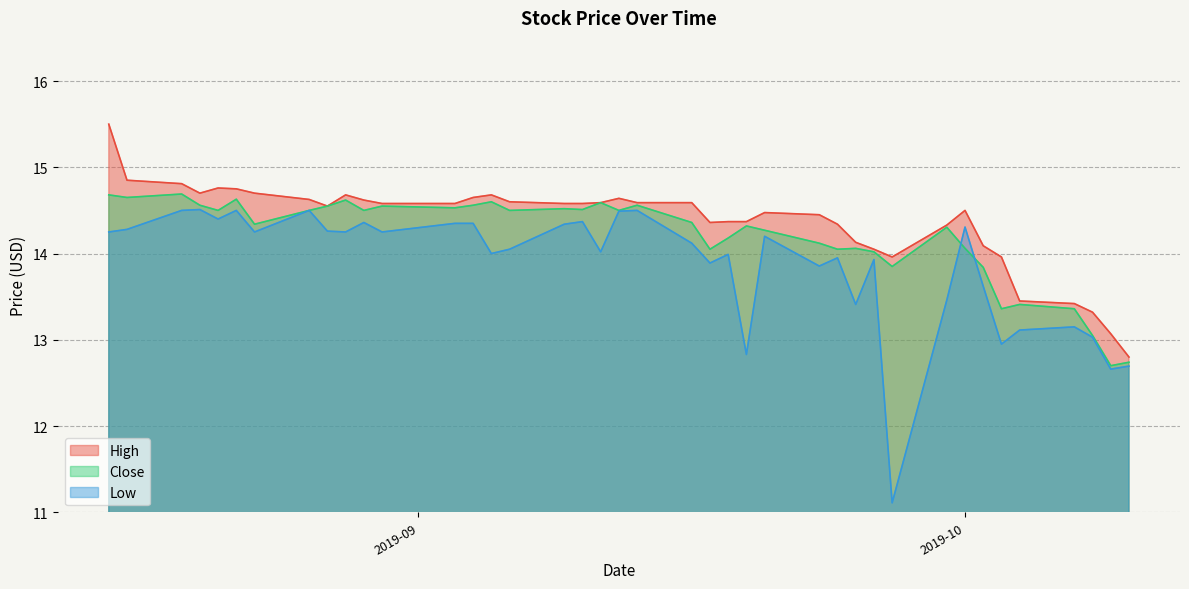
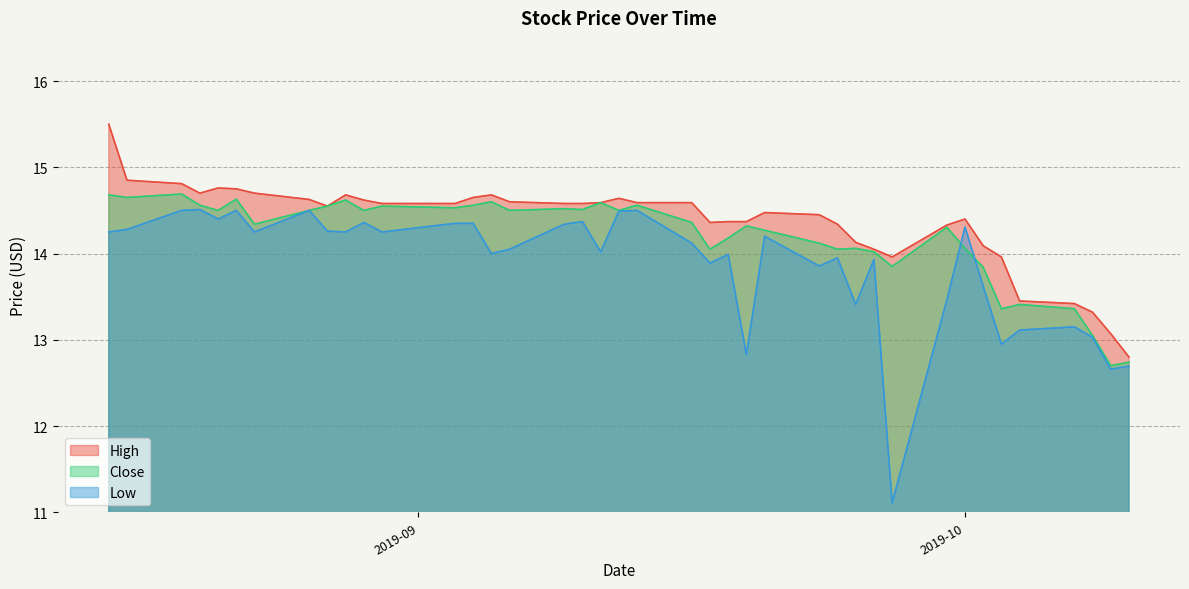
  {
    "High": {
-     "2019-10": 14.5
+     "2019-10": 14.4
    },
    "Close": {
      "2019-10": 14.1
    },
    "Low": {
      "2019-10": 14.3
    }
  }
